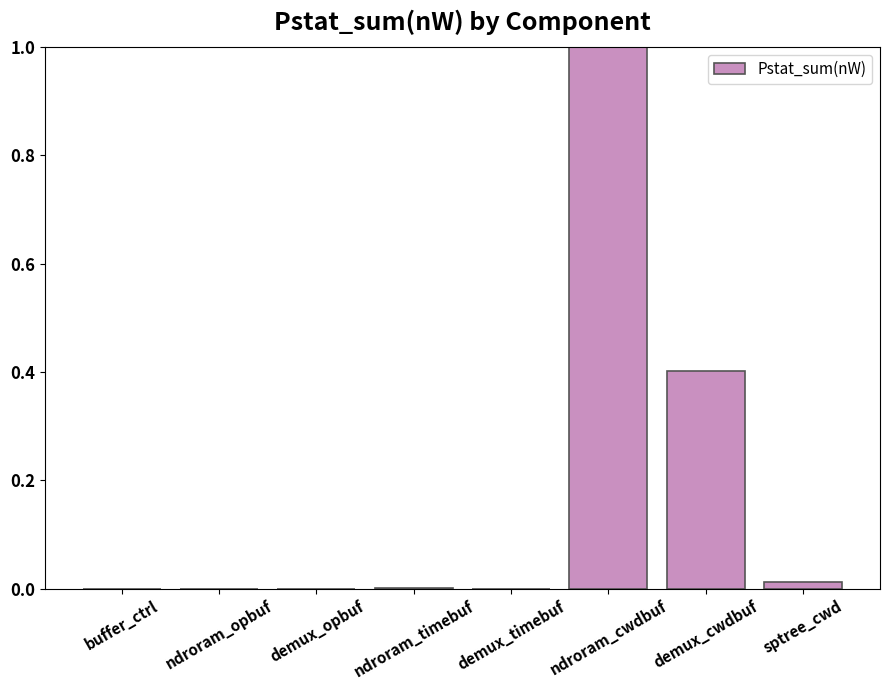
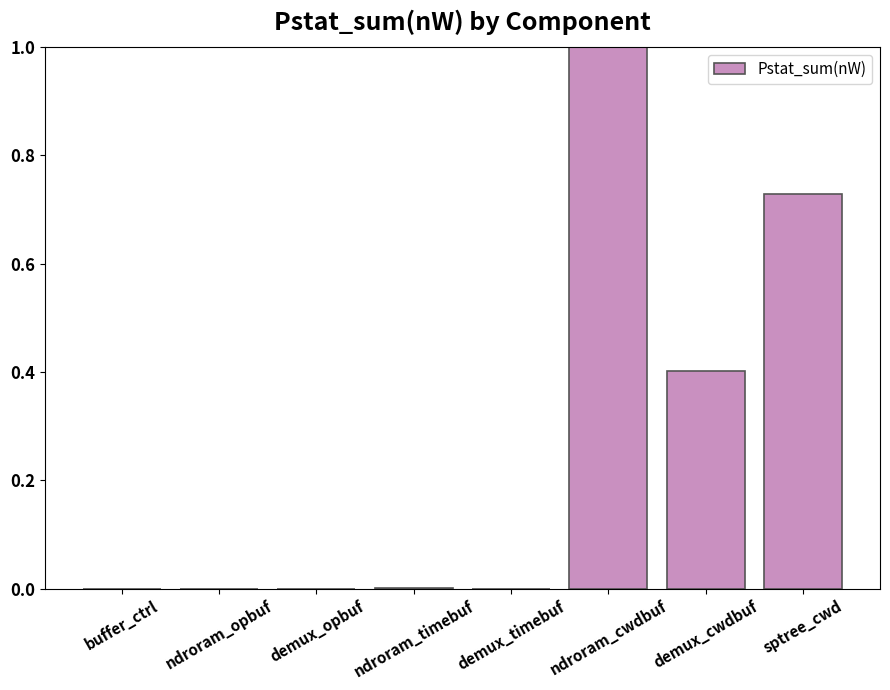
  {
    "ndroram_cwdbuf": 1.00,
    "demux_cwdbuf": 0.40,
-   "sptree_cwd": 0.01
+   "sptree_cwd": 0.73
  }
